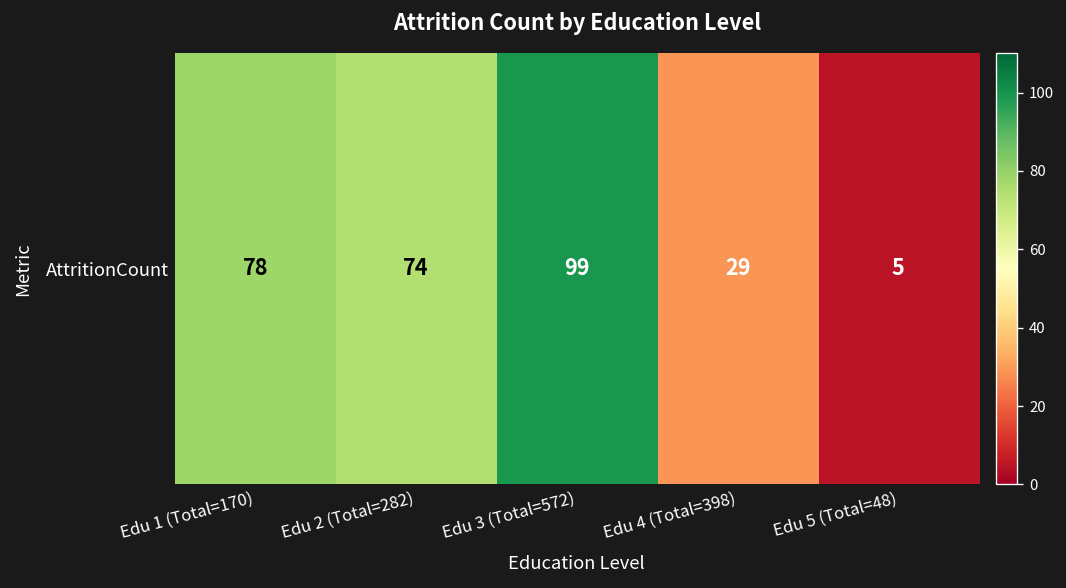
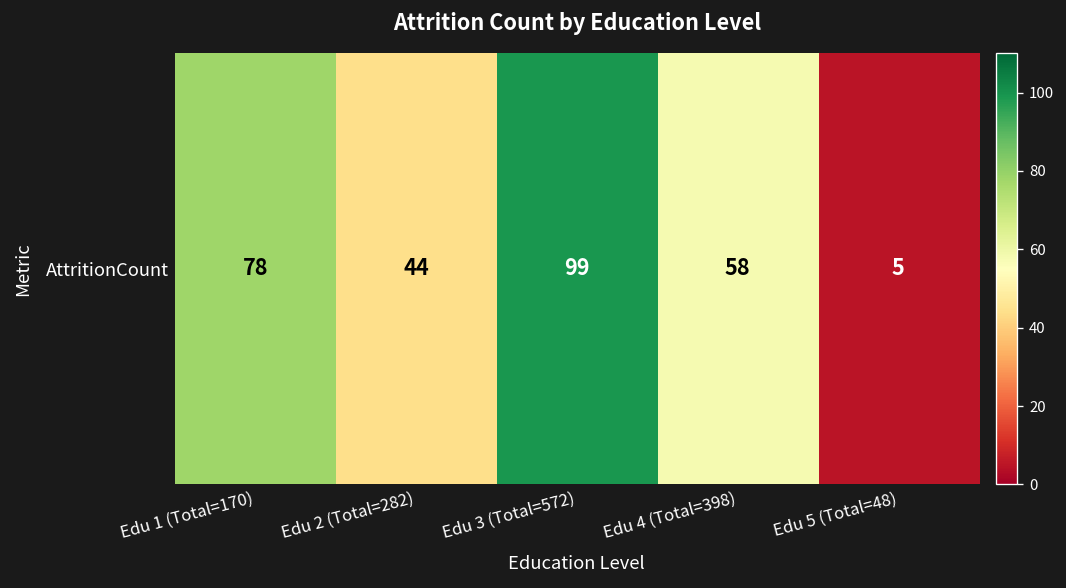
  {
    "AttritionCount": {
      "Edu 1 (Total=170)": 78,
-     "Edu 2 (Total=282)": 74,
+     "Edu 2 (Total=282)": 44,
      "Edu 3 (Total=572)": 99,
-     "Edu 4 (Total=398)": 29,
+     "Edu 4 (Total=398)": 58,
      "Edu 5 (Total=48)": 5
    }
  }
